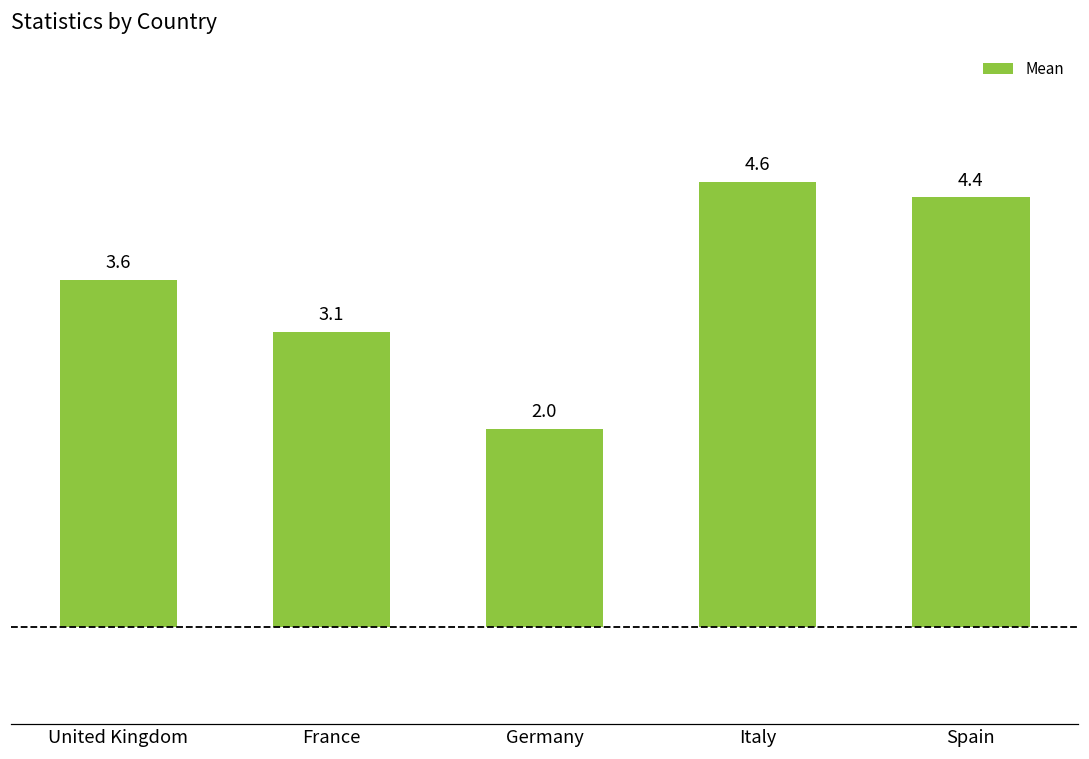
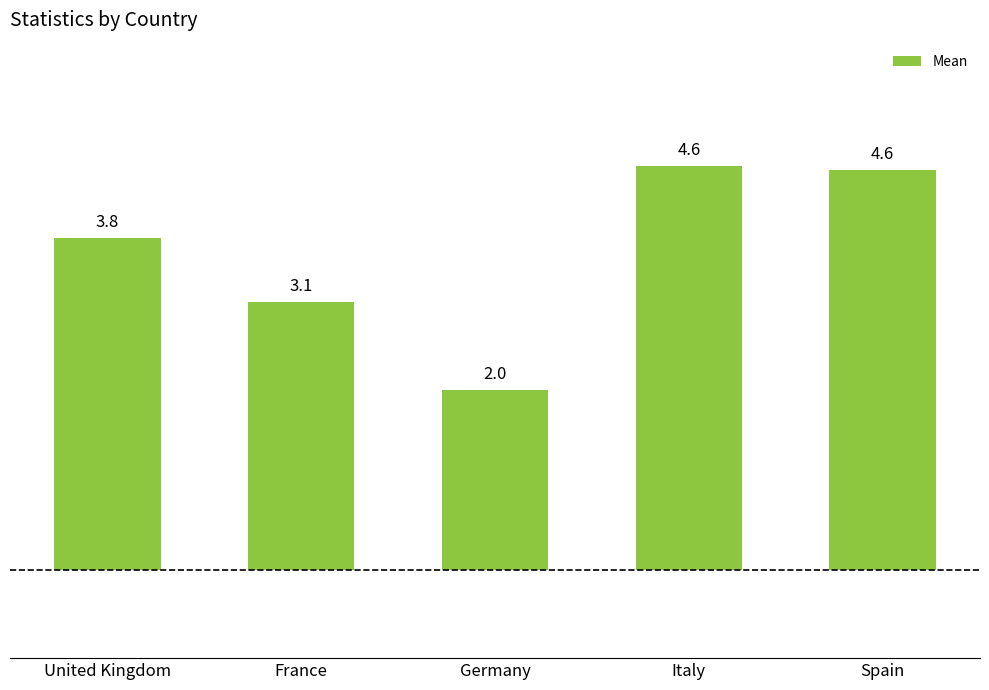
  {
-   "United Kingdom": 3.6,
+   "United Kingdom": 3.8,
    "France": 3.1,
    "Germany": 2.0,
    "Italy": 4.6,
-   "Spain": 4.4
+   "Spain": 4.6
  }
